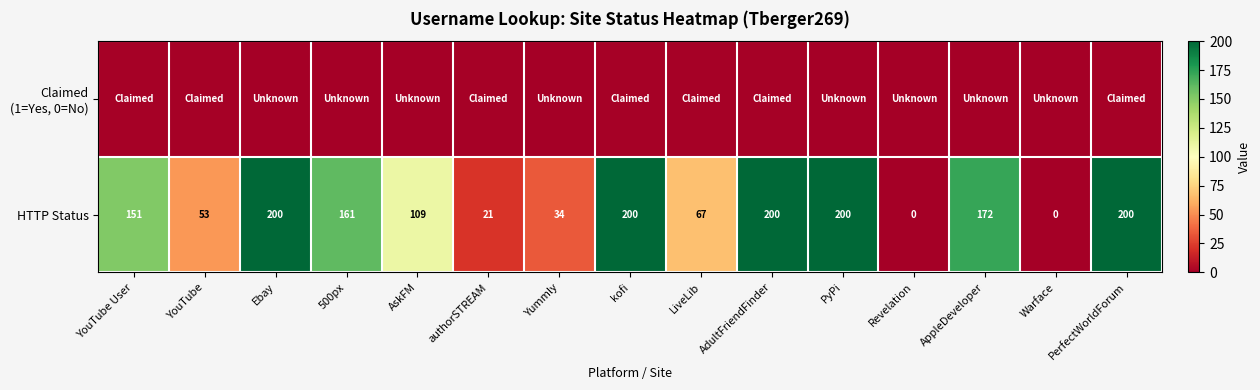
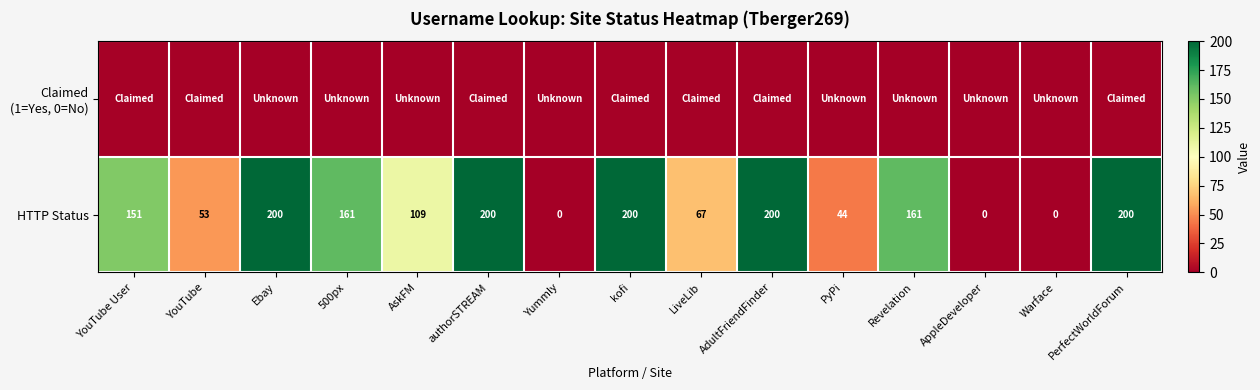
  {
    "HTTP Status": {
      "YouTube User": 151,
      "YouTube": 53,
      "Ebay": 200,
      "500px": 161,
      "AskFM": 109,
-     "authorSTREAM": 21,
-     "Yummly": 34,
+     "authorSTREAM": 200,
+     "Yummly": 0,
      "kofi": 200,
      "LiveLib": 67,
      "AdultFriendFinder": 200,
-     "PyPi": 200,
-     "Revelation": 0,
-     "AppleDeveloper": 172,
+     "PyPi": 44,
+     "Revelation": 161,
+     "AppleDeveloper": 0,
      "Warface": 0,
      "PerfectWorldForum": 200
    }
  }
